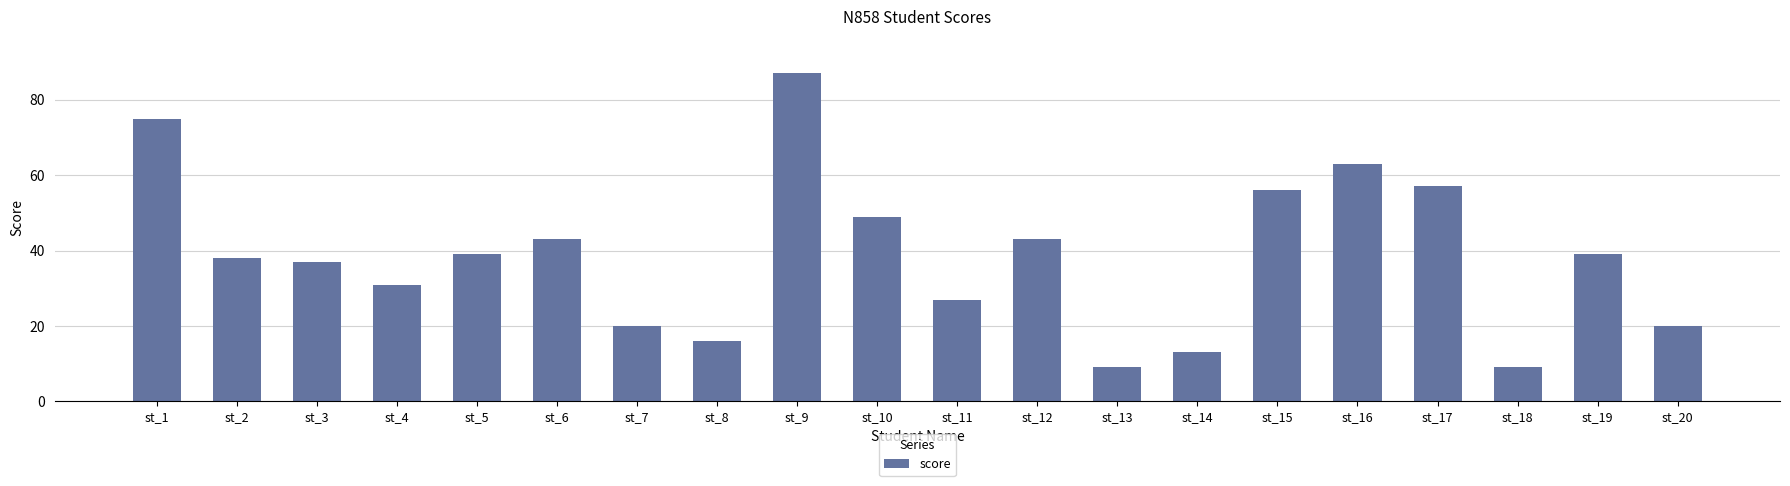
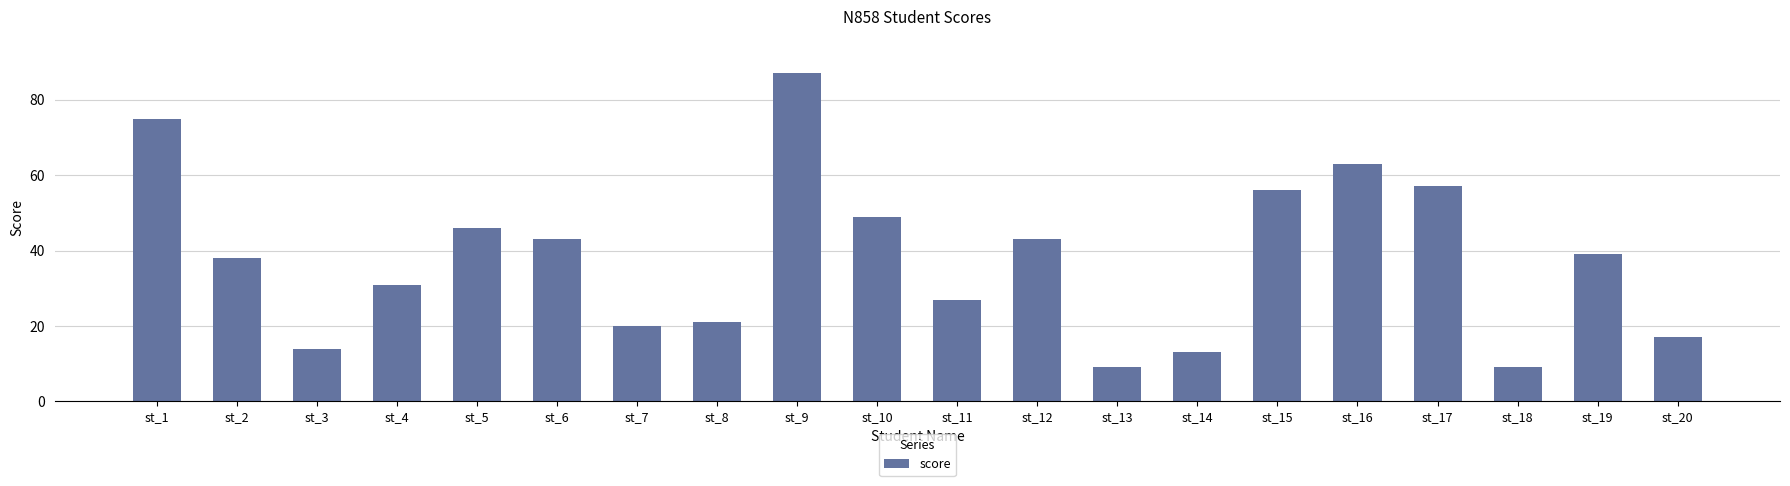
  {
    "st_1": 75,
    "st_2": 38,
-   "st_3": 37,
+   "st_3": 14,
    "st_4": 31,
-   "st_5": 39,
+   "st_5": 46,
    "st_6": 43,
    "st_7": 20,
-   "st_8": 16,
+   "st_8": 21,
    "st_9": 87,
    "st_10": 49,
    "st_11": 27,
    "st_12": 43,
    "st_13": 9,
    "st_14": 13,
    "st_15": 56,
    "st_16": 63,
    "st_17": 57,
    "st_18": 9,
    "st_19": 39,
-   "st_20": 20
+   "st_20": 17
  }
